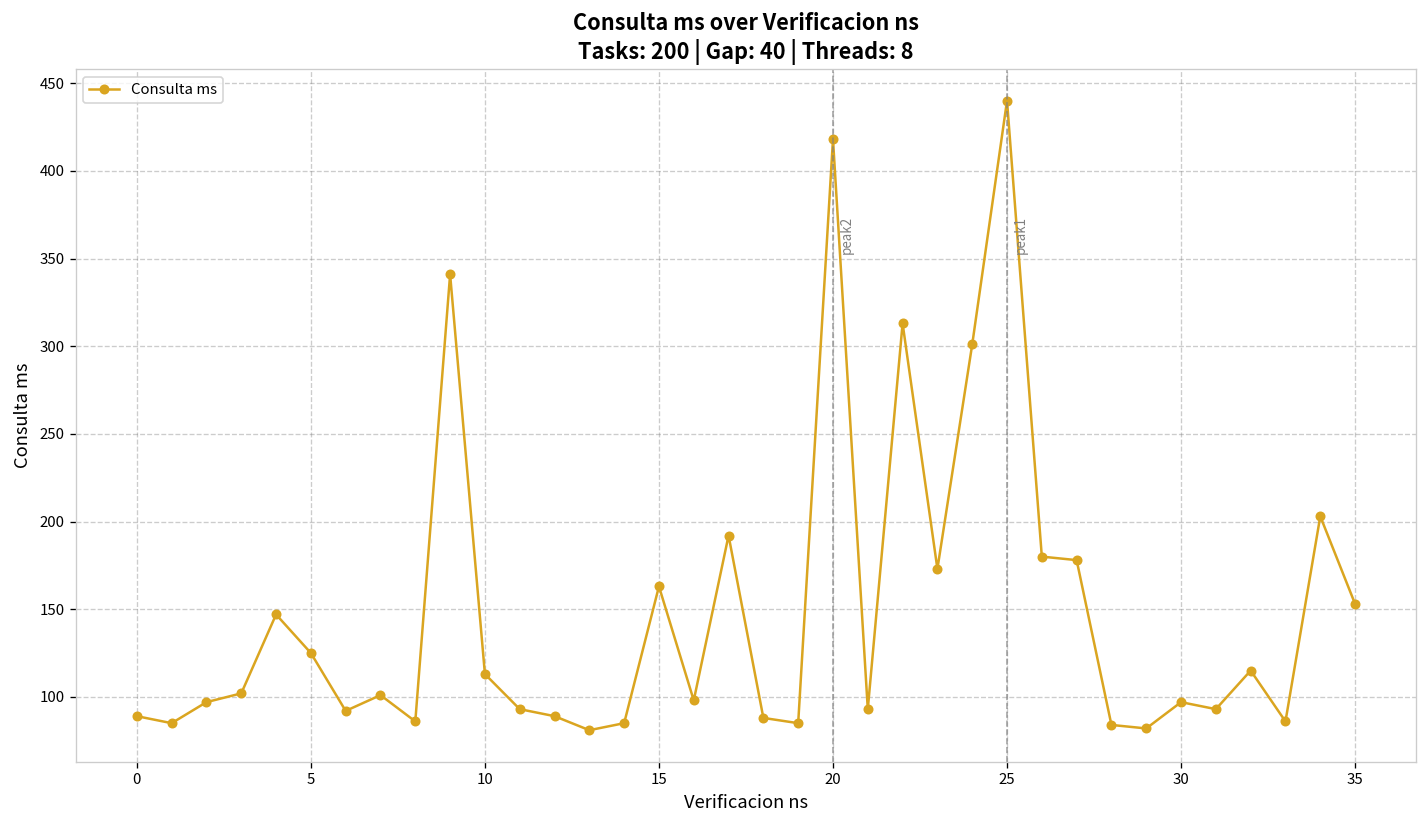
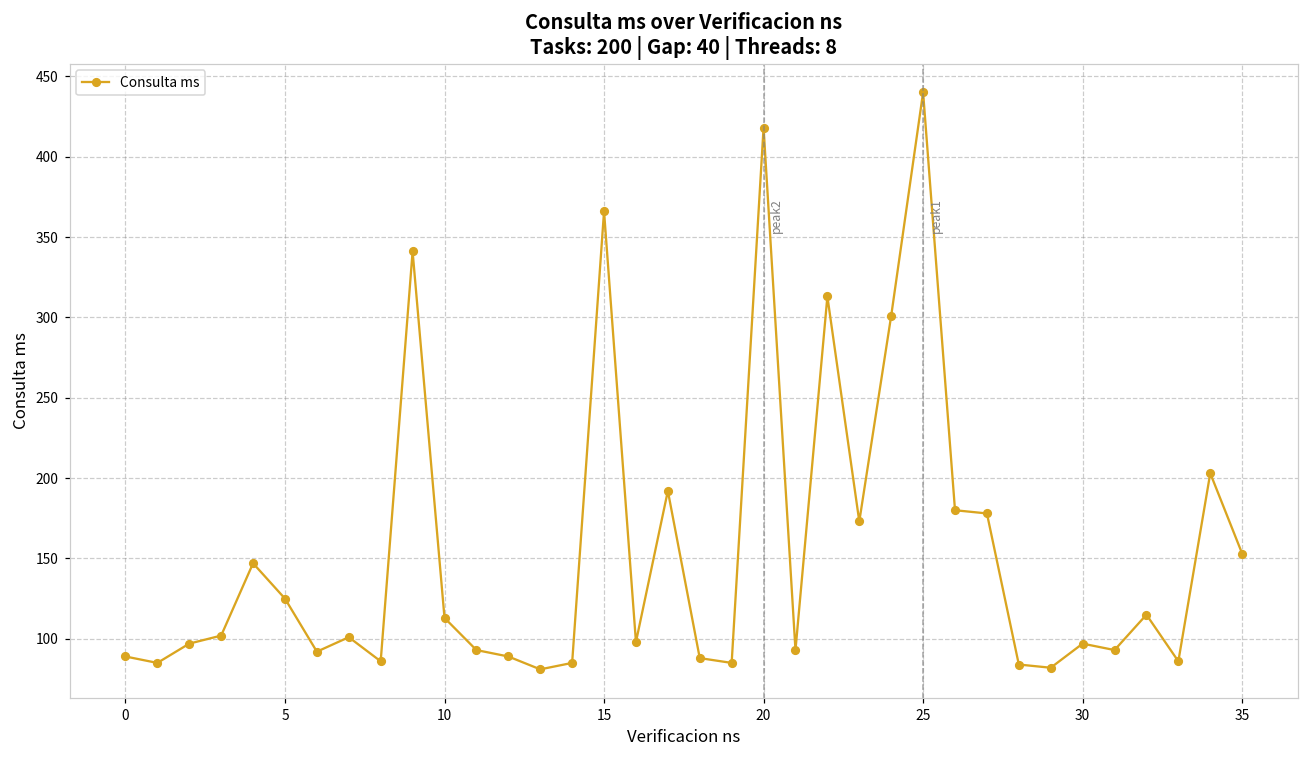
  {
    "0": 89,
    "5": 125,
    "10": 113,
-   "15": 163,
+   "15": 366,
    "20": 418,
    "25": 440,
    "30": 97,
    "35": 153
  }
